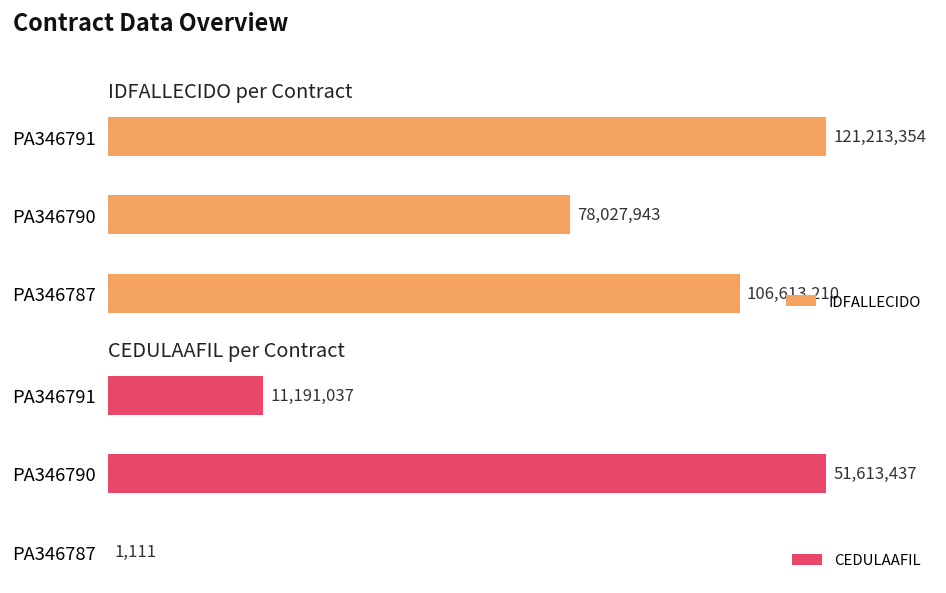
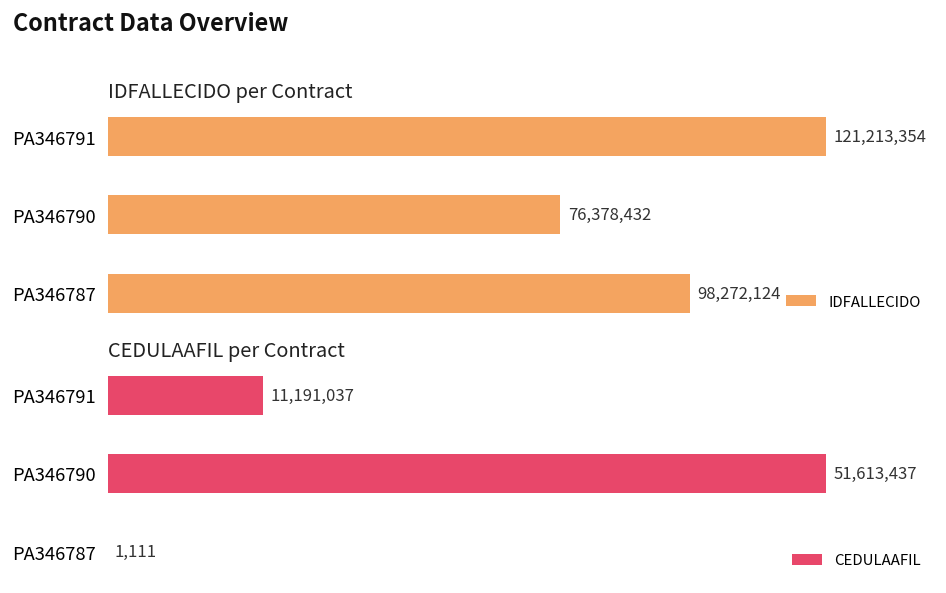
  {
    "IDFALLECIDO per Contract": {
      "PA346791": "121,213,354",
-     "PA346790": "78,027,943",
-     "PA346787": "106,613,210"
+     "PA346790": "76,378,432",
+     "PA346787": "98,272,124"
    },
    "CEDULAAFIL per Contract": {
      "PA346791": "11,191,037",
      "PA346790": "51,613,437",
      "PA346787": "1,111"
    }
  }
